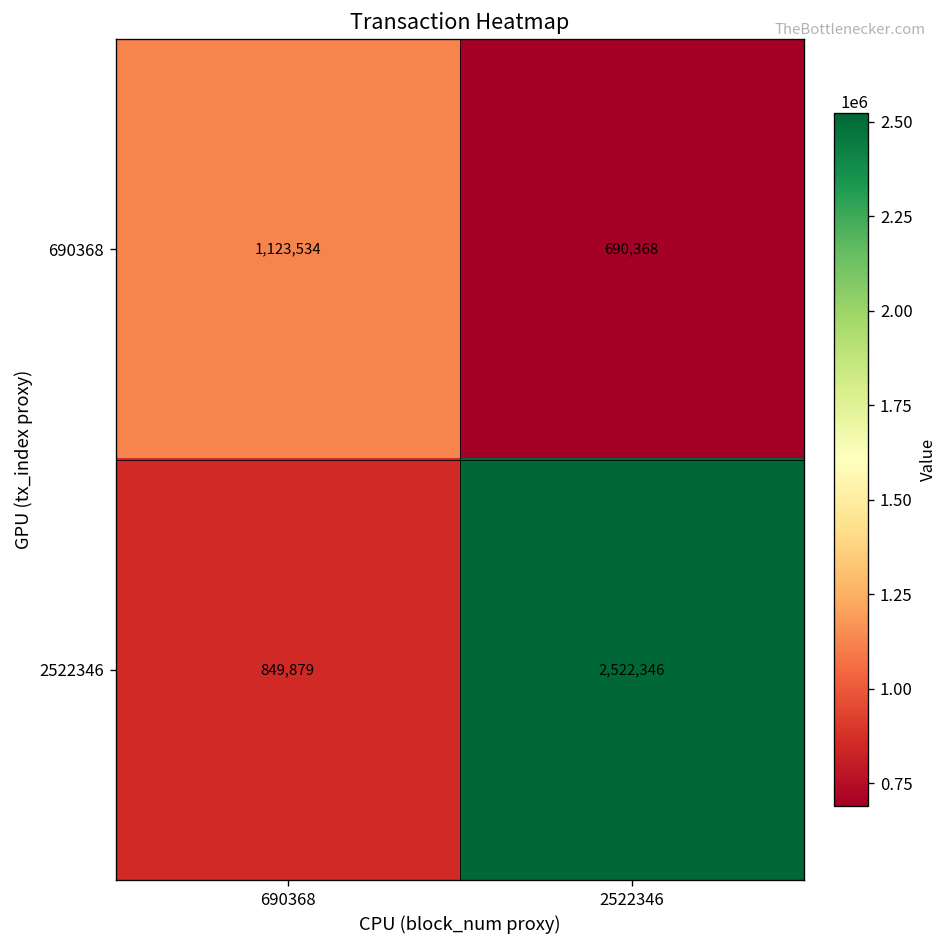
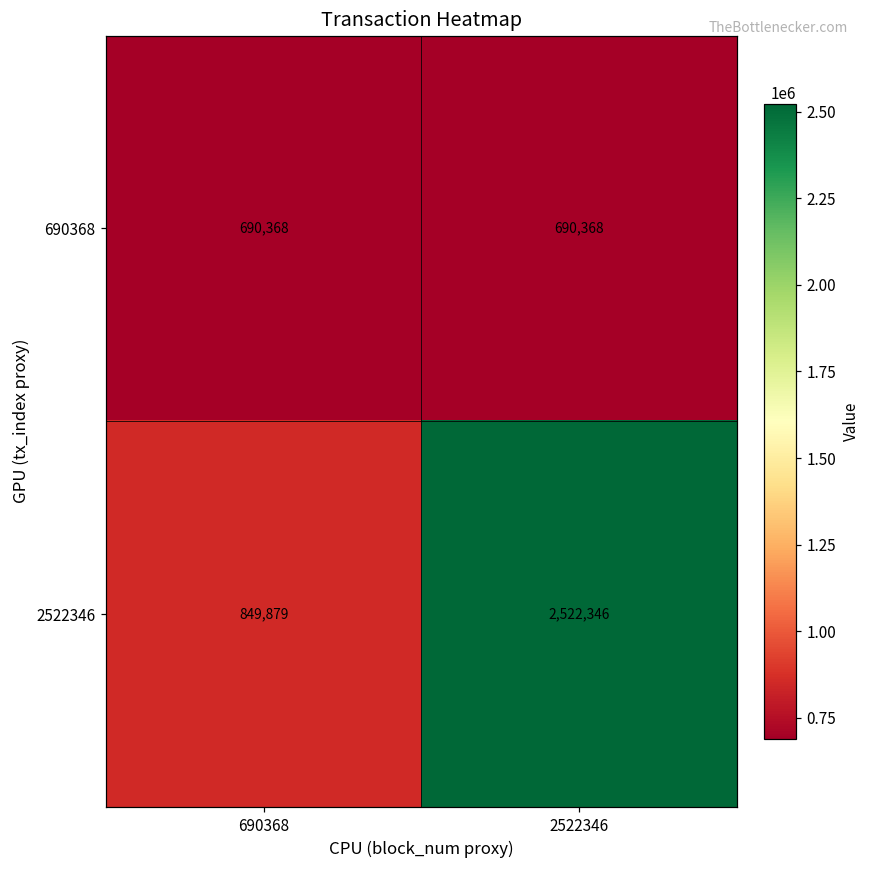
  {
    "690368": {
-     "690368": "1,123,534",
+     "690368": "690,368",
      "2522346": "690,368"
    },
    "2522346": {
      "690368": "849,879",
      "2522346": "2,522,346"
    }
  }
